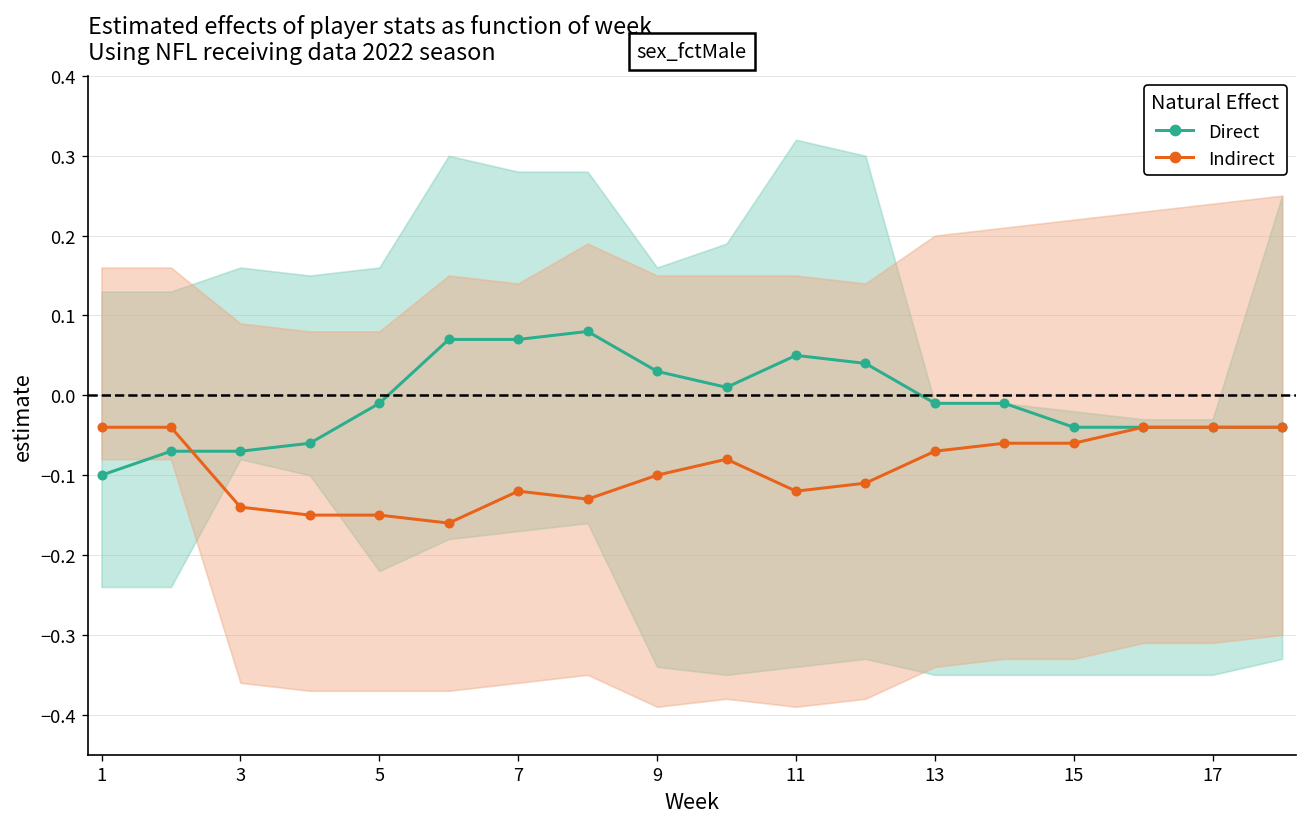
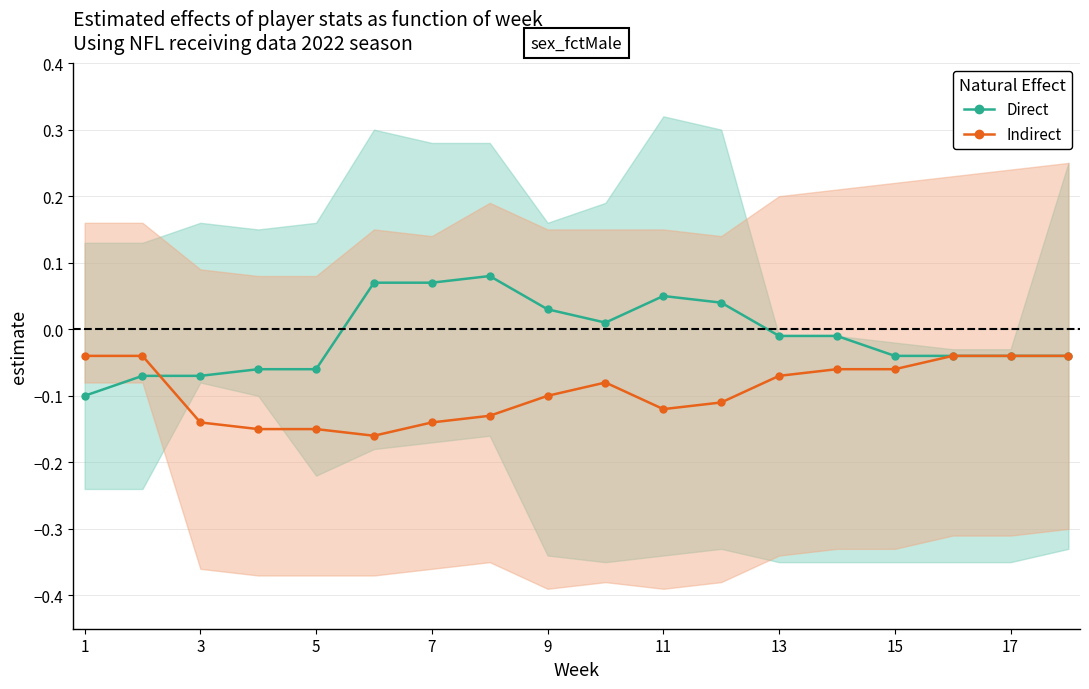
  {
    "Direct": {
      "1": -0.10,
      "3": -0.07,
-     "5": -0.01,
+     "5": -0.06,
      "7": 0.07,
      "9": 0.03,
      "11": 0.05,
      "15": -0.04
    },
    "Indirect": {
      "1": -0.04,
      "3": -0.14,
      "5": -0.15,
-     "7": -0.12,
+     "7": -0.14,
      "9": -0.10,
      "11": -0.12,
      "13": -0.07,
      "15": -0.06
    }
  }
